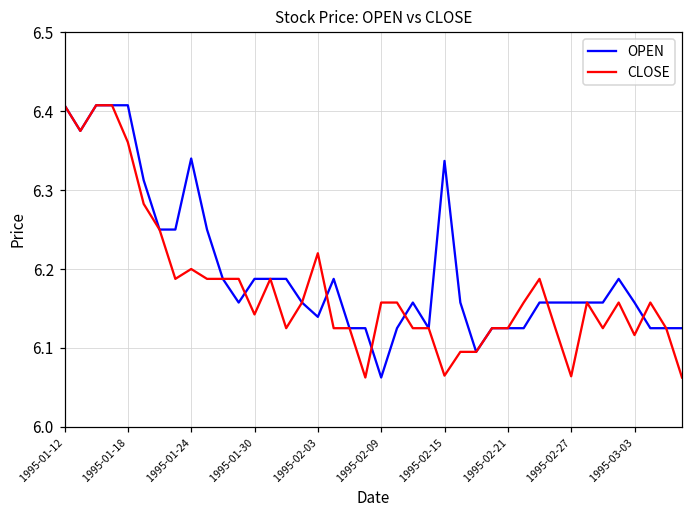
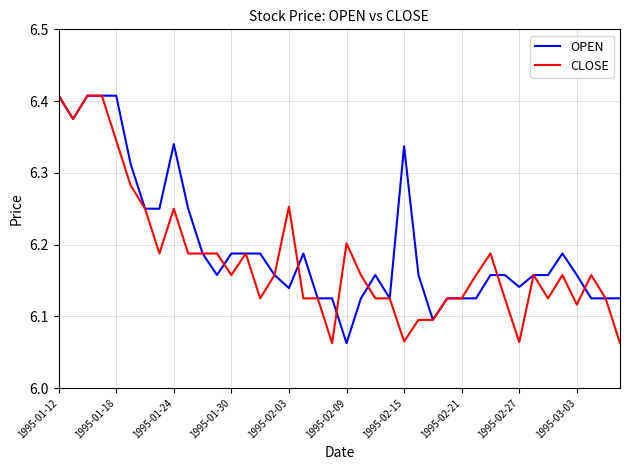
  {
    "OPEN": {
      "1995-01-18": 6.41,
      "1995-01-24": 6.34,
      "1995-01-30": 6.19,
      "1995-02-03": 6.14,
      "1995-02-09": 6.06,
      "1995-02-15": 6.34,
-     "1995-02-27": 6.16,
+     "1995-02-27": 6.14,
      "1995-03-03": 6.16
    },
    "CLOSE": {
-     "1995-01-18": 6.36,
-     "1995-01-24": 6.20,
-     "1995-01-30": 6.14,
-     "1995-02-03": 6.22,
-     "1995-02-09": 6.16,
+     "1995-01-18": 6.34,
+     "1995-01-24": 6.25,
+     "1995-01-30": 6.16,
+     "1995-02-03": 6.25,
+     "1995-02-09": 6.20,
      "1995-02-15": 6.06,
      "1995-02-27": 6.06,
      "1995-03-03": 6.12
    }
  }
